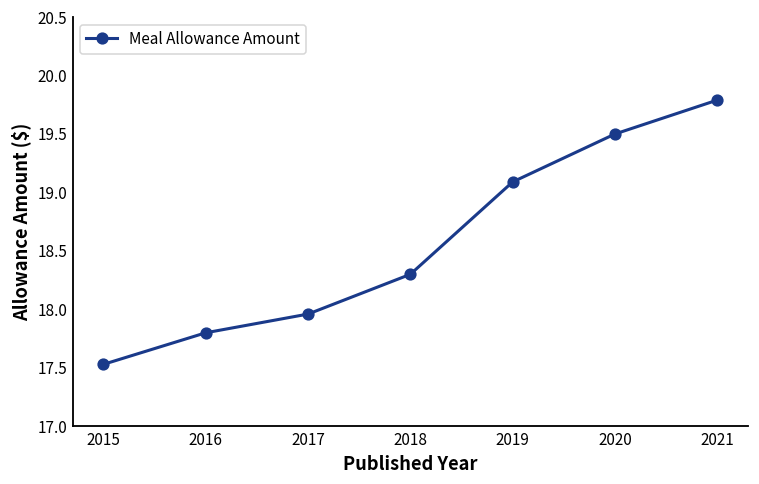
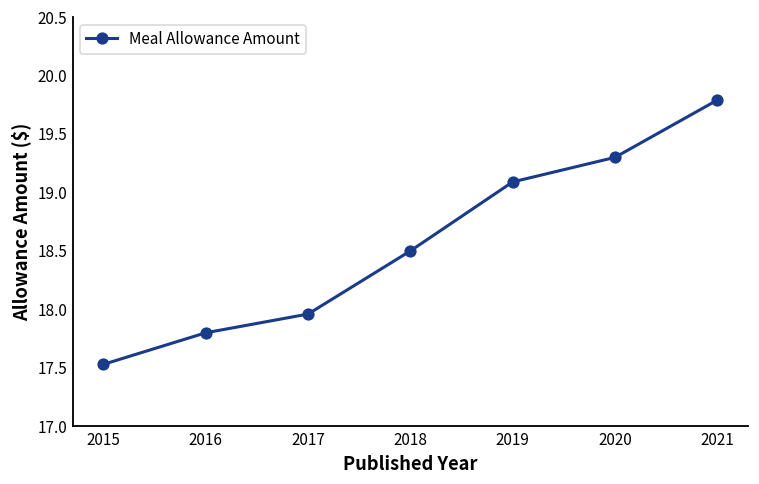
  {
    "2015": 17.53,
    "2016": 17.8,
    "2017": 17.96,
-   "2018": 18.3,
+   "2018": 18.5,
    "2019": 19.1,
-   "2020": 19.5,
+   "2020": 19.3,
    "2021": 19.8
  }
